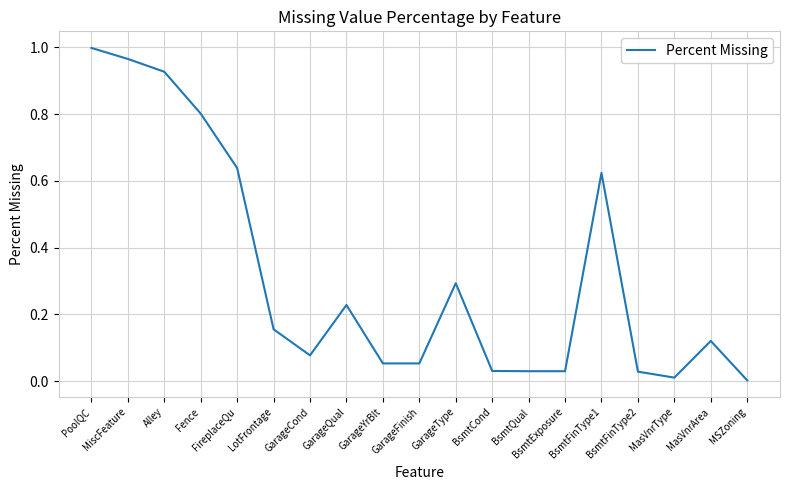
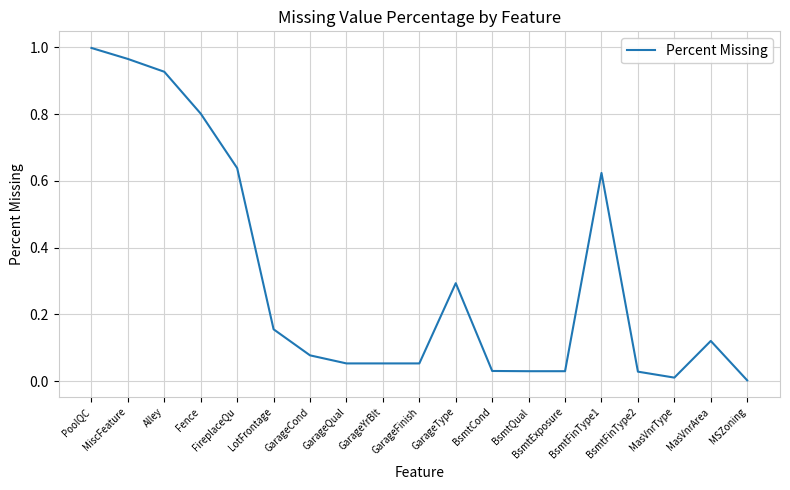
  {
    "PoolQC": 1.00,
    "MiscFeature": 0.97,
    "Alley": 0.93,
    "Fence": 0.80,
    "FireplaceQu": 0.64,
    "LotFrontage": 0.16,
    "GarageCond": 0.08,
-   "GarageQual": 0.23,
+   "GarageQual": 0.05,
    "GarageYrBlt": 0.05,
    "GarageFinish": 0.05,
    "GarageType": 0.29,
    "BsmtCond": 0.03,
    "BsmtQual": 0.03,
    "BsmtExposure": 0.03,
    "BsmtFinType1": 0.62,
    "BsmtFinType2": 0.03,
    "MasVnrType": 0.01,
    "MasVnrArea": 0.12,
    "MSZoning": 0.00
  }
